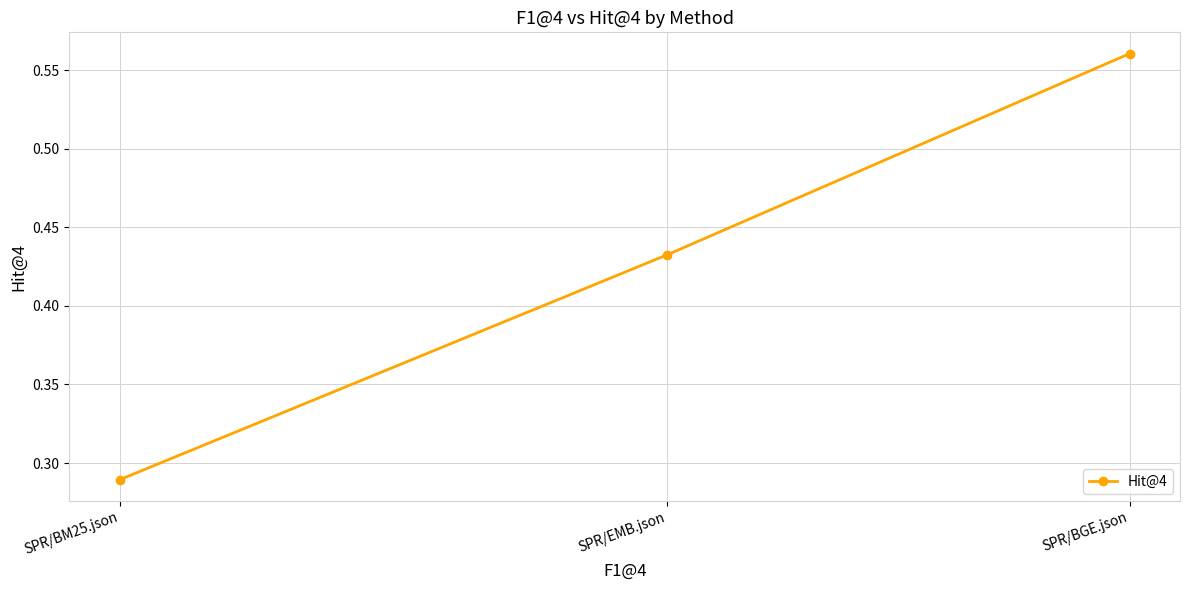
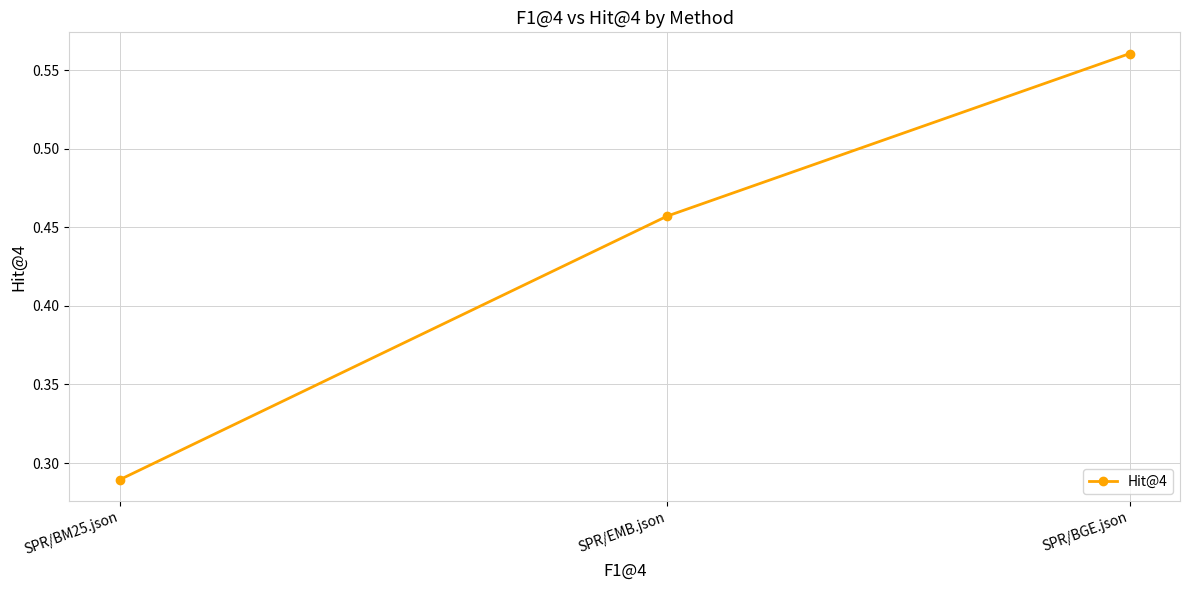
  {
    "SPR/BM25.json": 0.289,
-   "SPR/EMB.json": 0.433,
+   "SPR/EMB.json": 0.457,
    "SPR/BGE.json": 0.561
  }
